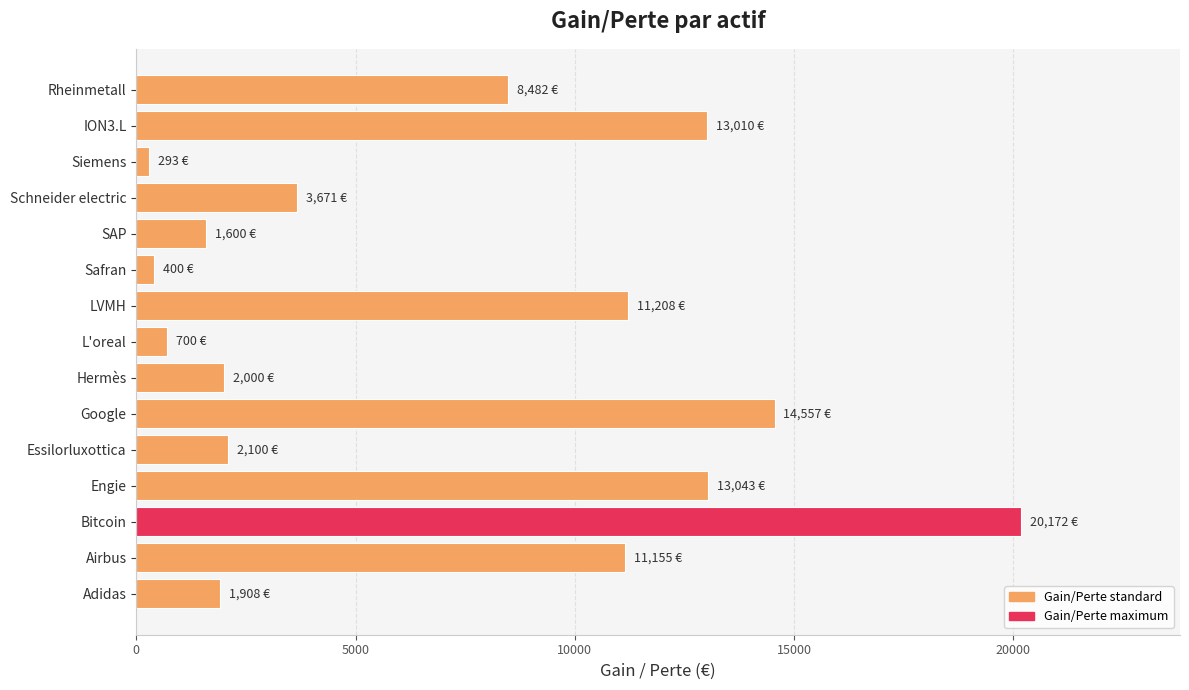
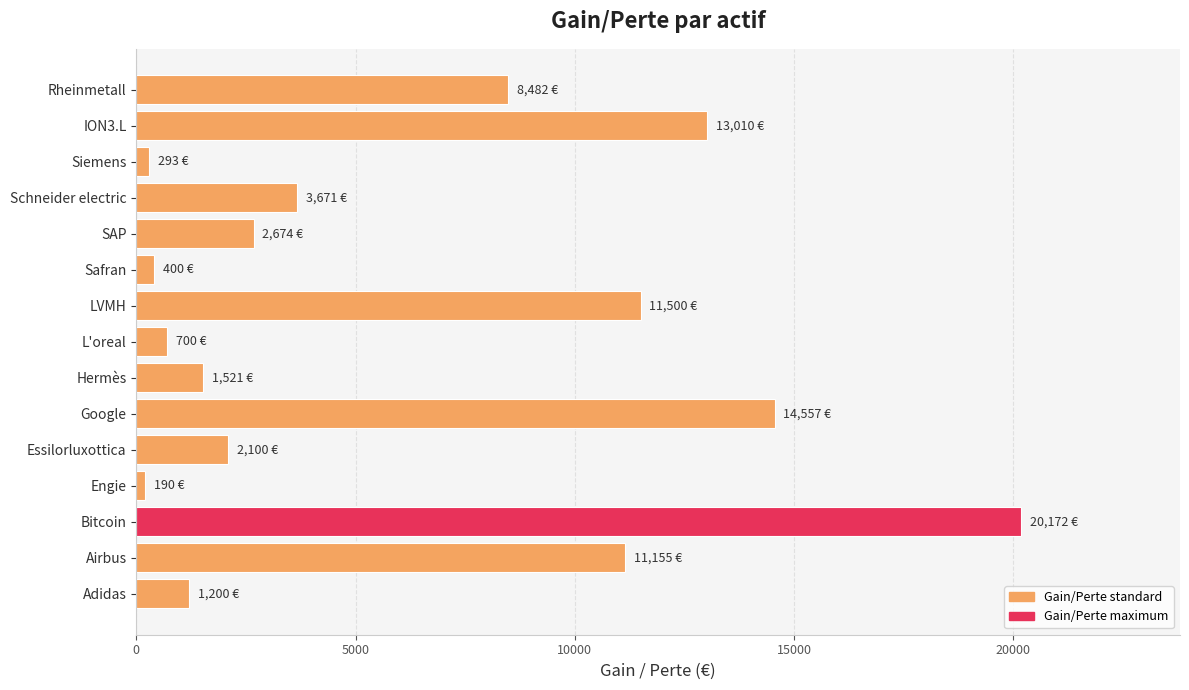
  {
    "Rheinmetall": "8,482",
    "ION3.L": "13,010",
    "Siemens": "293",
    "Schneider electric": "3,671",
-   "SAP": "1,600",
+   "SAP": "2,674",
    "Safran": "400",
-   "LVMH": "11,208",
+   "LVMH": "11,500",
    "L'oreal": "700",
-   "Hermès": "2,000",
+   "Hermès": "1,521",
    "Google": "14,557",
    "Essilorluxottica": "2,100",
-   "Engie": "13,043",
+   "Engie": "190",
    "Bitcoin": "20,172",
    "Airbus": "11,155",
-   "Adidas": "1,908"
+   "Adidas": "1,200"
  }
